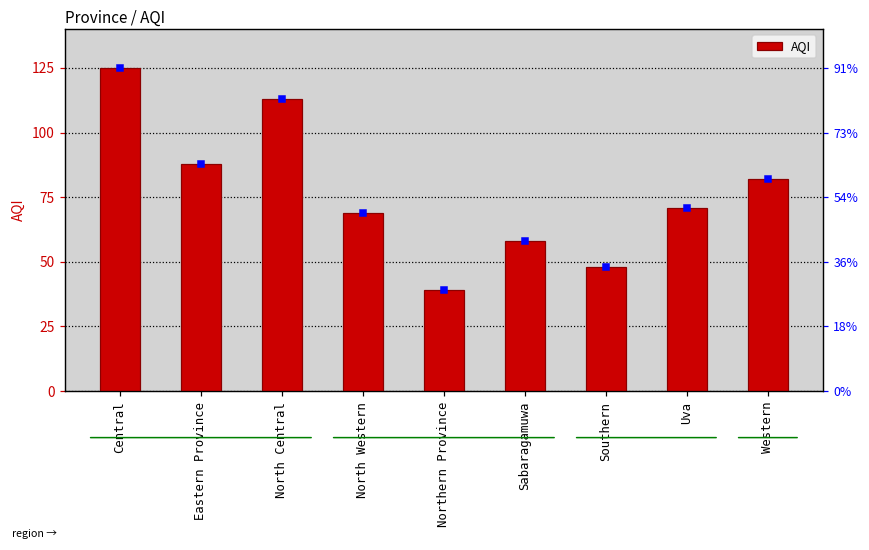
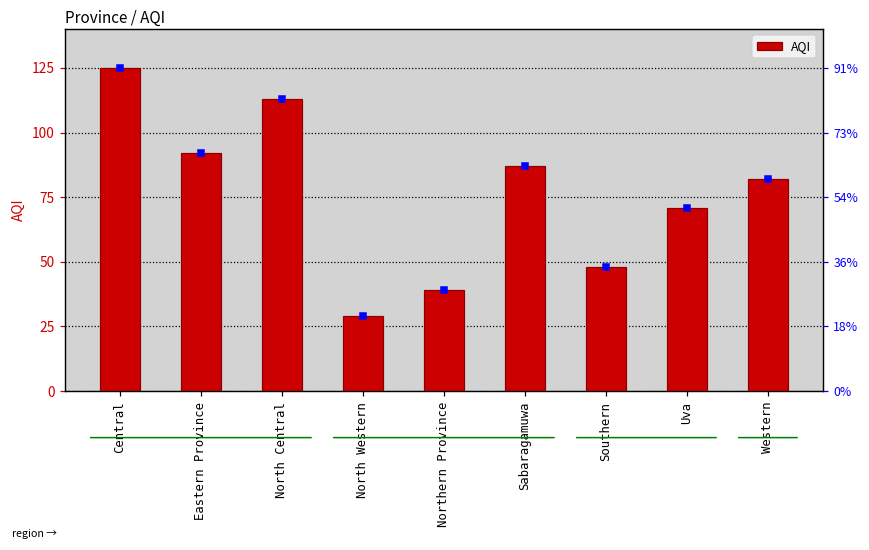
  {
    "AQI": {
      "Central": 125,
-     "Eastern Province": 88,
+     "Eastern Province": 92,
      "North Central": 113,
-     "North Western": 69,
+     "North Western": 29,
      "Northern Province": 39,
-     "Sabaragamuwa": 58,
+     "Sabaragamuwa": 87,
      "Southern": 48,
      "Uva": 71,
      "Western": 82
    }
  }
